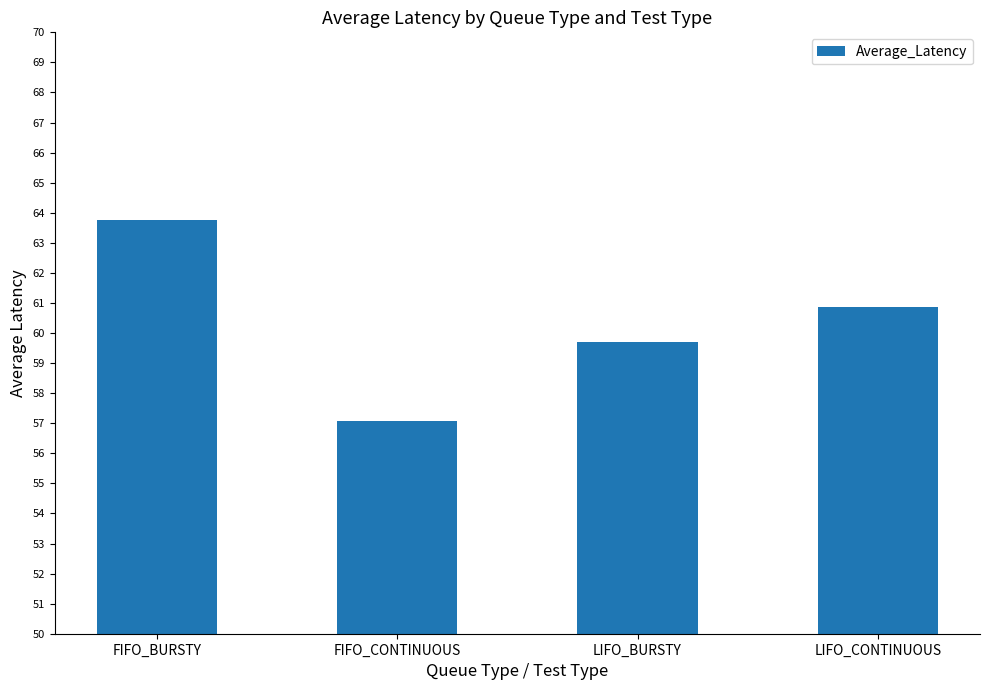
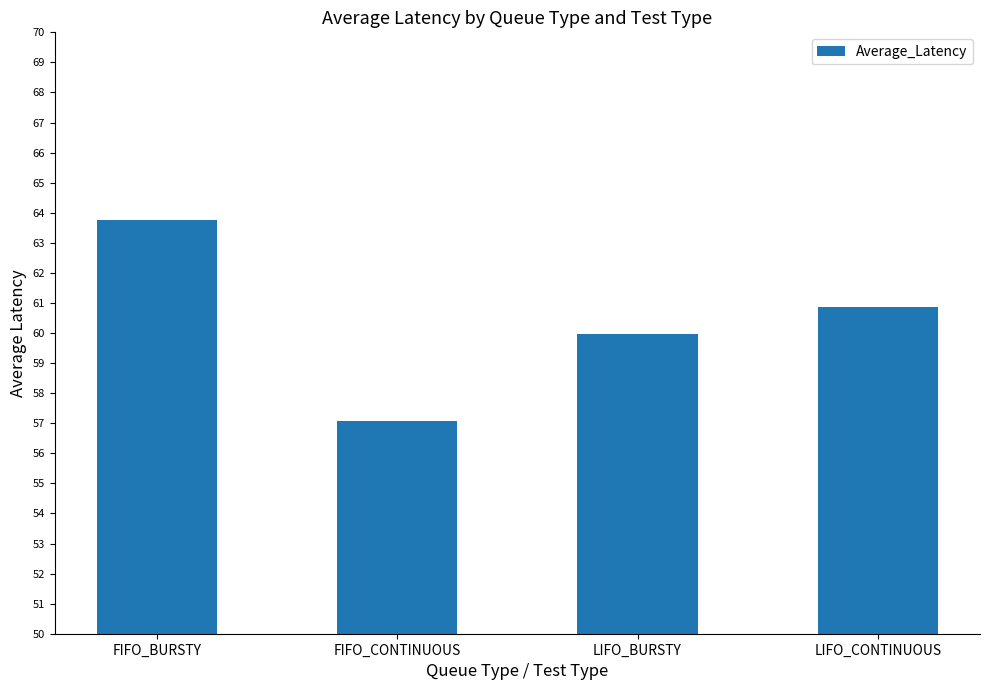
  {
    "FIFO_BURSTY": 63.8,
    "FIFO_CONTINUOUS": 57.1,
-   "LIFO_BURSTY": 59.7,
+   "LIFO_BURSTY": 60.0,
    "LIFO_CONTINUOUS": 60.9
  }
